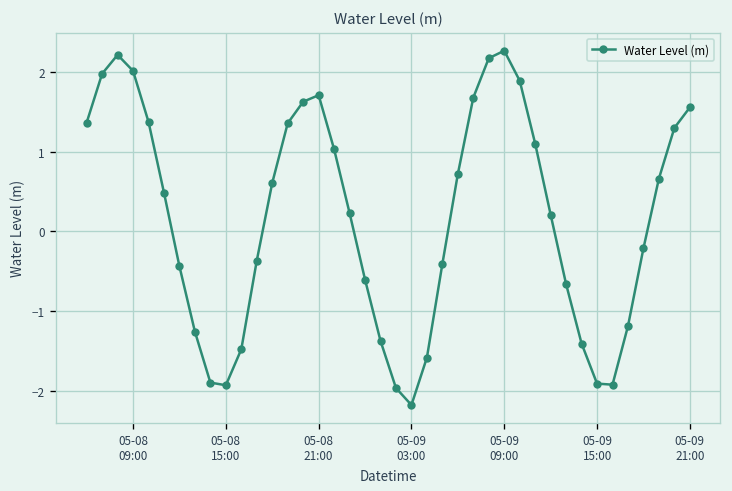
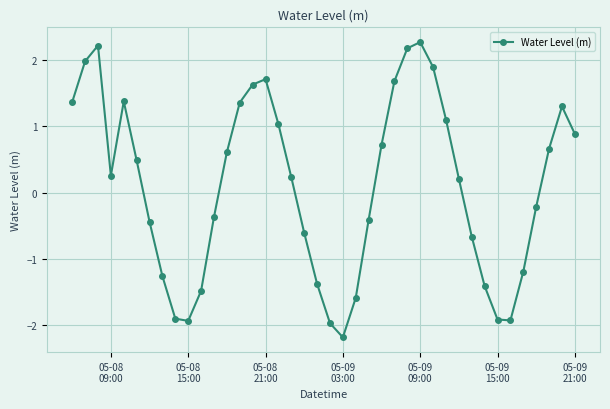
  {
-   "05-08 09:00": 2.0,
+   "05-08 09:00": 0.3,
    "05-08 15:00": -1.9,
    "05-08 21:00": 1.7,
    "05-09 03:00": -2.2,
    "05-09 09:00": 2.3,
    "05-09 15:00": -1.9,
-   "05-09 21:00": 1.6
+   "05-09 21:00": 0.9
  }
